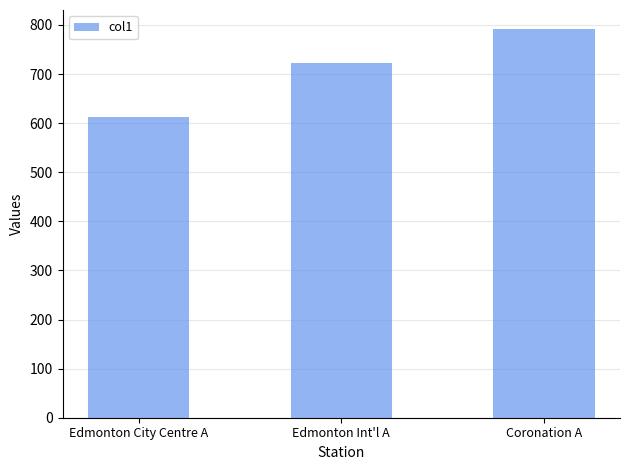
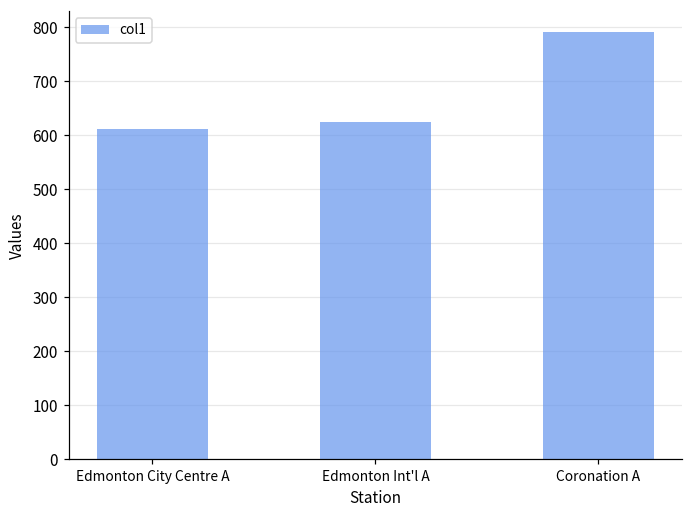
  {
    "Edmonton City Centre A": 610,
-   "Edmonton Int'l A": 720,
+   "Edmonton Int'l A": 620,
    "Coronation A": 790
  }
